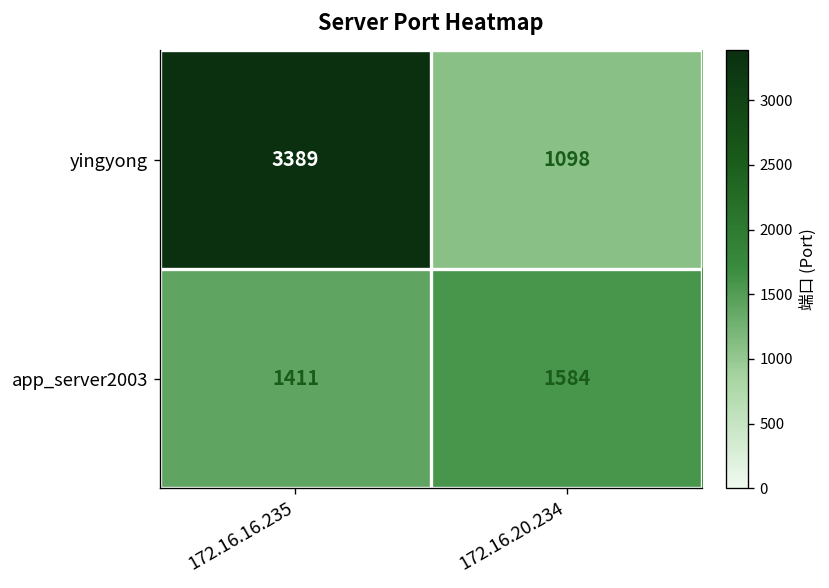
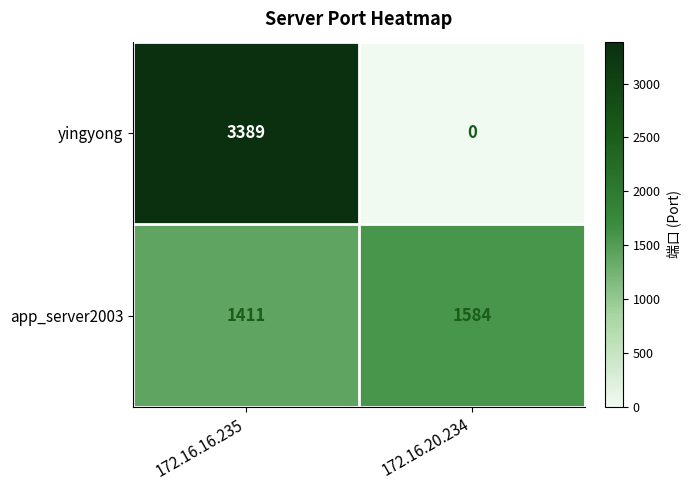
  {
    "yingyong": {
      "172.16.16.235": 3389,
-     "172.16.20.234": 1098
+     "172.16.20.234": 0
    },
    "app_server2003": {
      "172.16.16.235": 1411,
      "172.16.20.234": 1584
    }
  }
